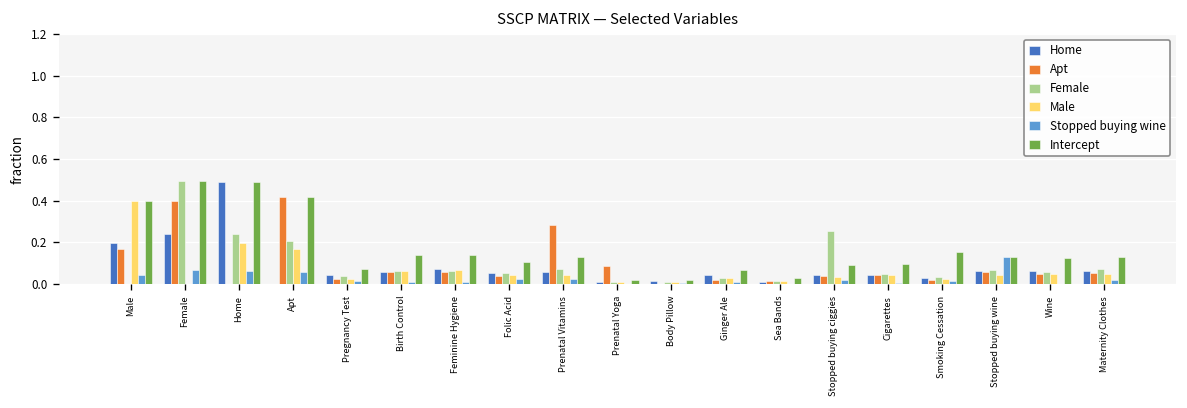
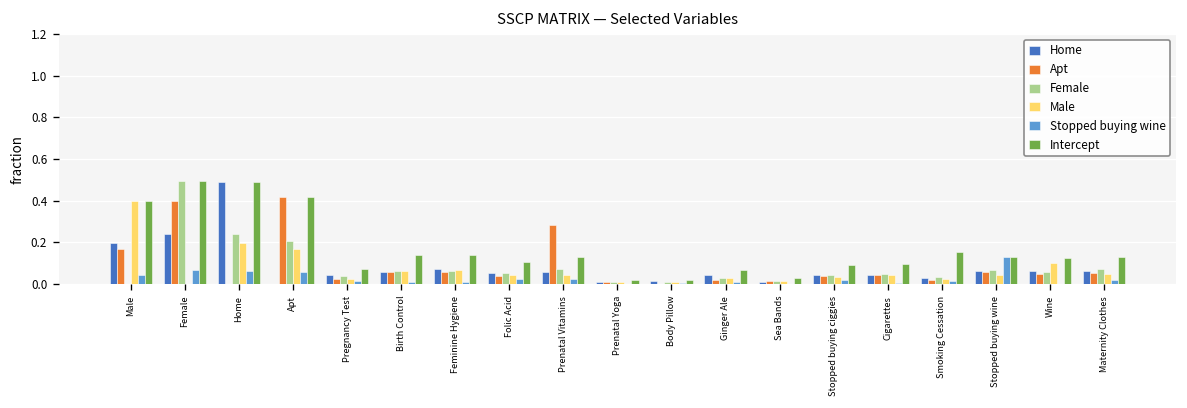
  {
    "Apt": {
      "Male": 0.17,
      "Female": 0.40,
      "Home": 0.00,
      "Apt": 0.42,
      "Pregnancy Test": 0.03,
      "Birth Control": 0.06,
      "Feminine Hygiene": 0.06,
      "Folic Acid": 0.04,
      "Prenatal Vitamins": 0.28,
-     "Prenatal Yoga": 0.09,
+     "Prenatal Yoga": 0.01,
      "Ginger Ale": 0.02,
      "Sea Bands": 0.02,
      "Stopped buying ciggies": 0.04,
      "Cigarettes": 0.04,
      "Smoking Cessation": 0.02,
      "Stopped buying wine": 0.06,
      "Wine": 0.05,
      "Maternity Clothes": 0.05
    },
    "Female": {
      "Male": 0.00,
      "Female": 0.50,
      "Home": 0.24,
      "Apt": 0.21,
      "Pregnancy Test": 0.04,
      "Birth Control": 0.06,
      "Feminine Hygiene": 0.06,
      "Folic Acid": 0.05,
      "Prenatal Vitamins": 0.07,
      "Ginger Ale": 0.03,
-     "Stopped buying ciggies": 0.25,
+     "Stopped buying ciggies": 0.04,
      "Cigarettes": 0.05,
      "Smoking Cessation": 0.03,
      "Stopped buying wine": 0.07,
      "Wine": 0.06,
      "Maternity Clothes": 0.07
    },
    "Male": {
      "Male": 0.40,
      "Female": 0.00,
      "Home": 0.20,
      "Apt": 0.17,
      "Pregnancy Test": 0.03,
      "Birth Control": 0.06,
      "Feminine Hygiene": 0.07,
      "Folic Acid": 0.04,
      "Prenatal Vitamins": 0.05,
      "Ginger Ale": 0.03,
      "Stopped buying ciggies": 0.04,
      "Cigarettes": 0.05,
      "Smoking Cessation": 0.02,
      "Stopped buying wine": 0.05,
-     "Wine": 0.05,
+     "Wine": 0.10,
      "Maternity Clothes": 0.05
    },
    "Intercept": {
      "Male": 0.40,
      "Female": 0.50,
      "Home": 0.49,
      "Apt": 0.42,
      "Pregnancy Test": 0.08,
      "Birth Control": 0.14,
      "Feminine Hygiene": 0.14,
      "Folic Acid": 0.11,
      "Prenatal Vitamins": 0.13,
      "Prenatal Yoga": 0.02,
      "Body Pillow": 0.02,
      "Ginger Ale": 0.07,
      "Sea Bands": 0.03,
      "Stopped buying ciggies": 0.09,
      "Cigarettes": 0.10,
      "Smoking Cessation": 0.15,
      "Stopped buying wine": 0.13,
      "Wine": 0.12,
      "Maternity Clothes": 0.13
    }
  }
